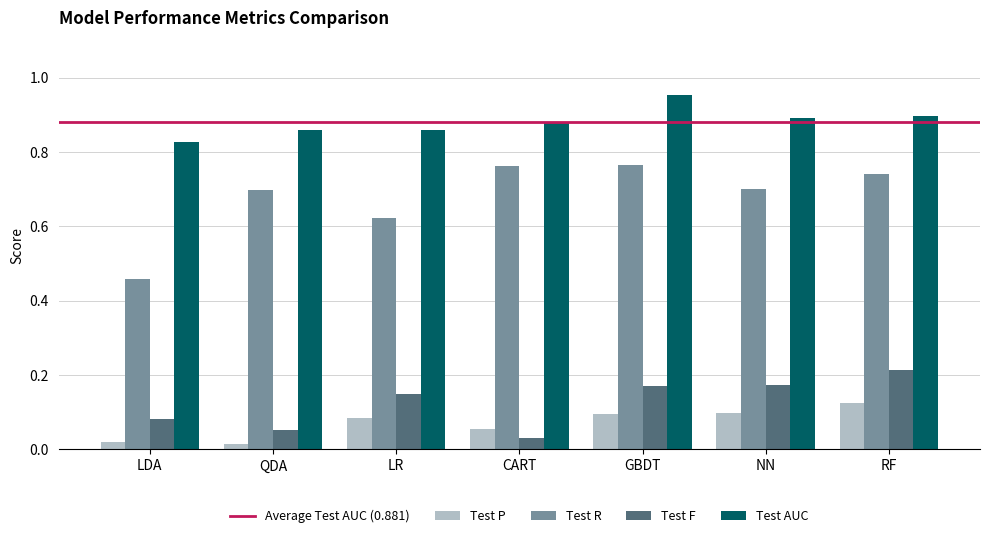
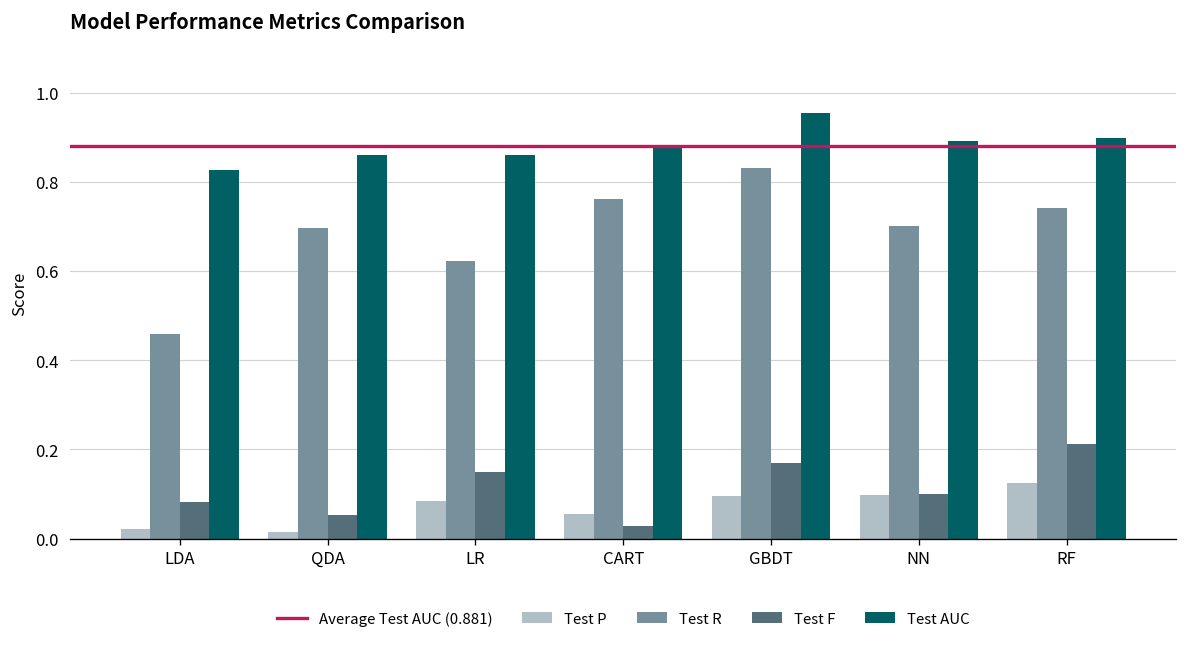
  {
    "Test P": {
      "LDA": 0.02,
      "QDA": 0.01,
      "LR": 0.08,
      "CART": 0.05,
      "GBDT": 0.10,
      "NN": 0.10,
      "RF": 0.12
    },
    "Test R": {
      "LDA": 0.46,
      "QDA": 0.70,
      "LR": 0.62,
      "CART": 0.76,
-     "GBDT": 0.77,
+     "GBDT": 0.83,
      "NN": 0.70,
      "RF": 0.74
    },
    "Test F": {
      "LDA": 0.08,
      "QDA": 0.05,
      "LR": 0.15,
      "CART": 0.03,
      "GBDT": 0.17,
-     "NN": 0.17,
+     "NN": 0.10,
      "RF": 0.21
    },
    "Test AUC": {
      "LDA": 0.83,
      "QDA": 0.86,
      "LR": 0.86,
      "CART": 0.88,
      "GBDT": 0.95,
      "NN": 0.89,
      "RF": 0.90
    }
  }
